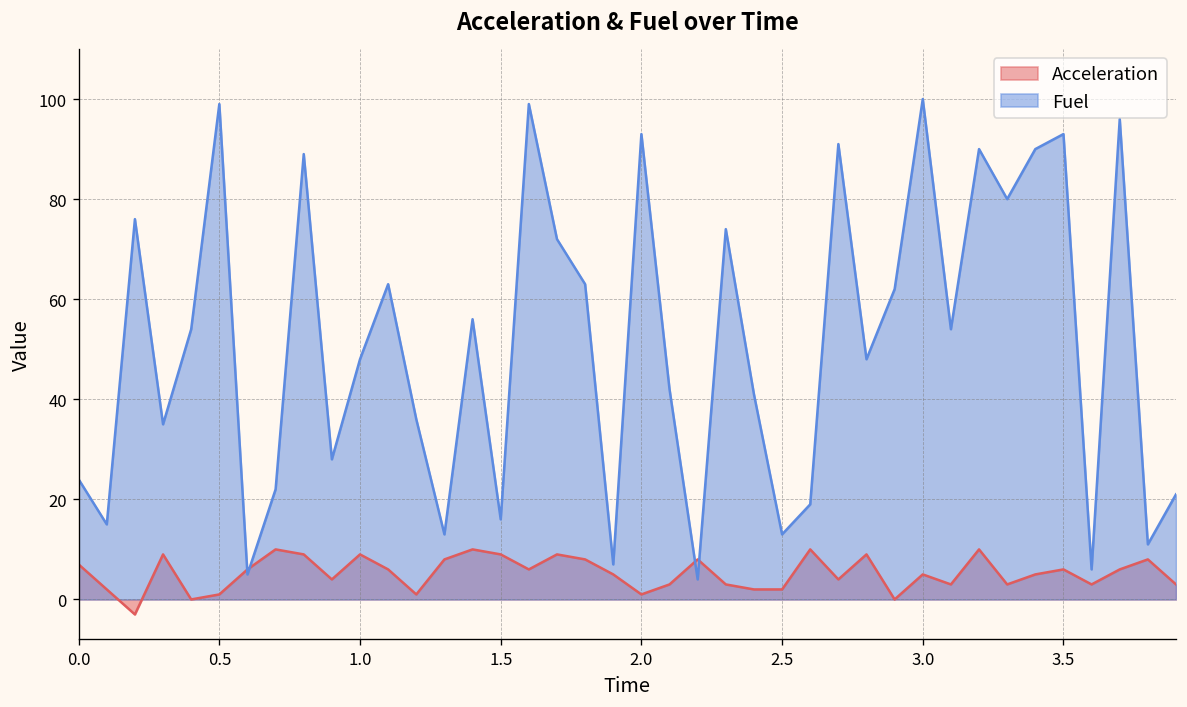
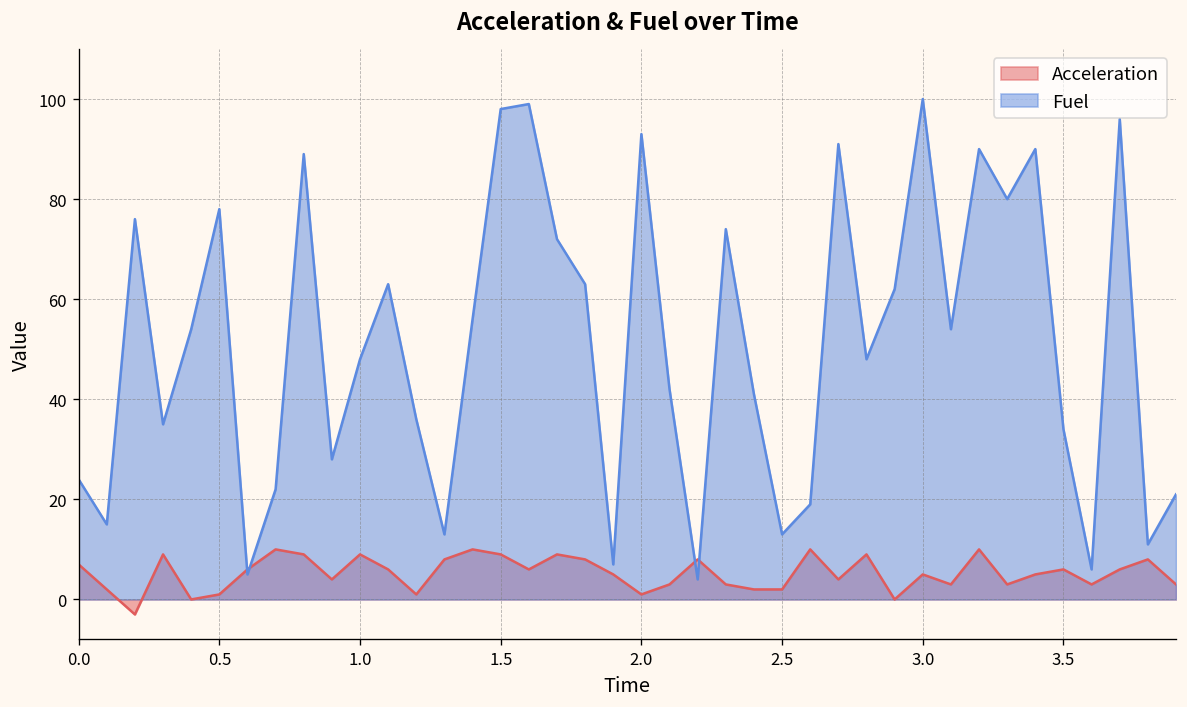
  {
    "Fuel": {
      "0.0": 24,
-     "0.5": 99,
+     "0.5": 78,
      "1.0": 48,
-     "1.5": 16,
+     "1.5": 98,
      "2.0": 93,
      "2.5": 13,
      "3.0": 100,
-     "3.5": 93
+     "3.5": 34
    }
  }
